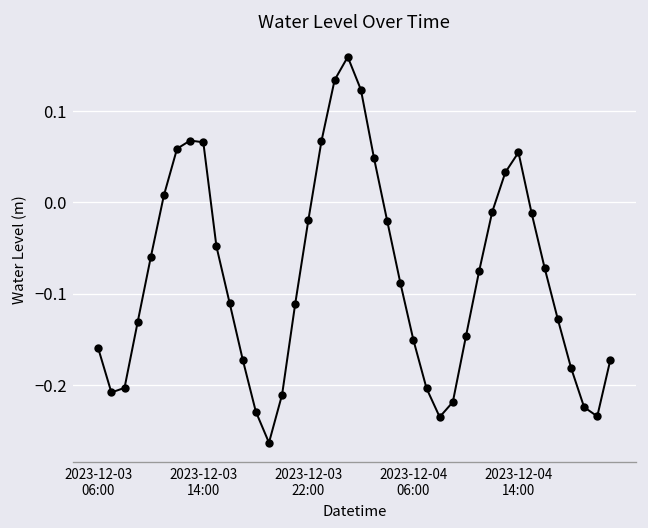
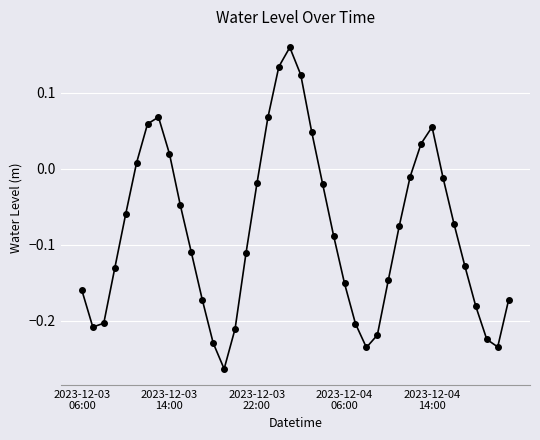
  {
    "2023-12-03 06:00": -0.16,
-   "2023-12-03 14:00": 0.07,
+   "2023-12-03 14:00": 0.02,
    "2023-12-03 22:00": -0.02,
    "2023-12-04 06:00": -0.15,
    "2023-12-04 14:00": 0.05
  }
